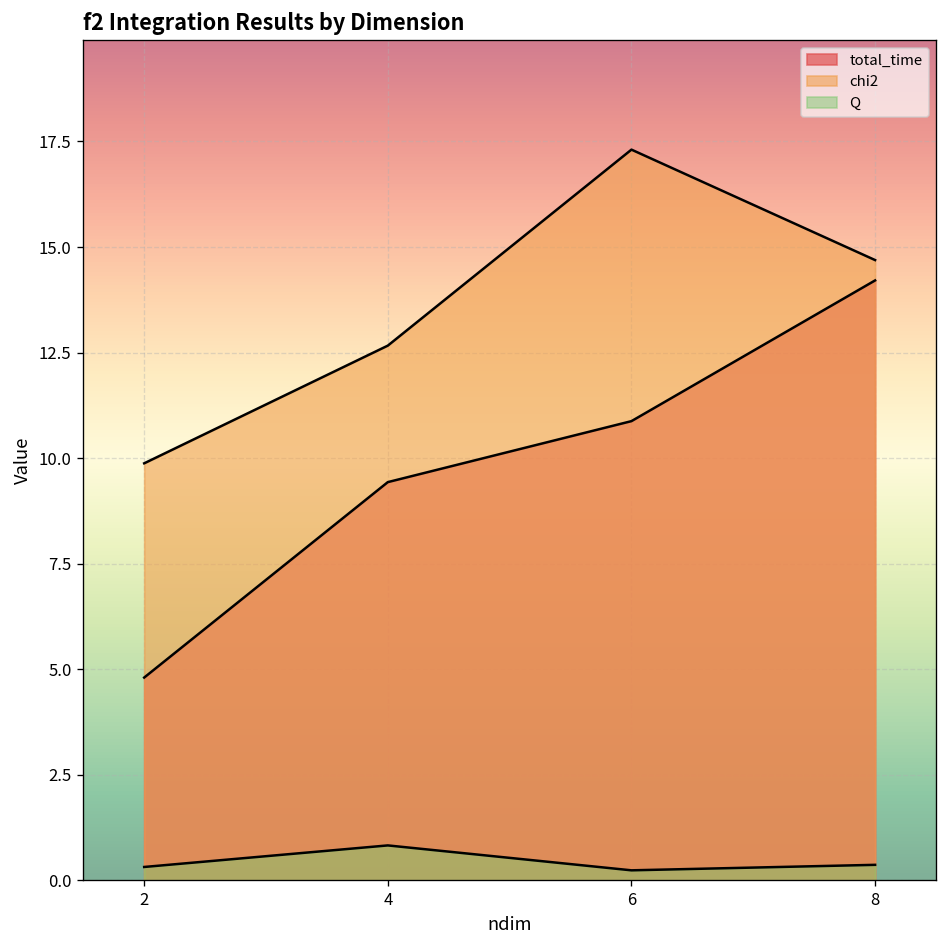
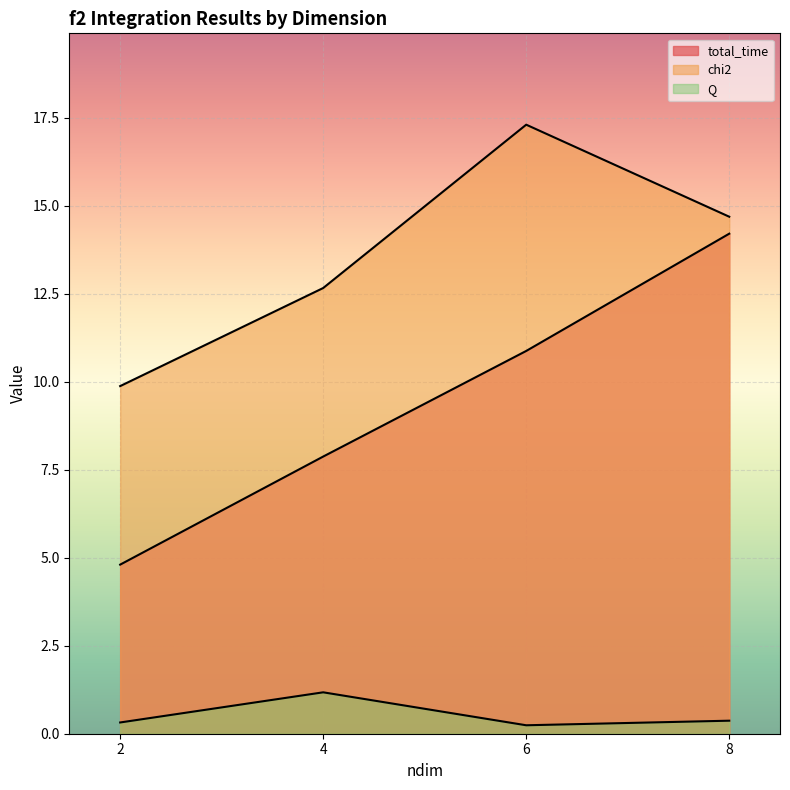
  {
    "total_time": {
      "2": 4.8,
-     "4": 9.4,
+     "4": 7.9,
      "6": 10.9,
      "8": 14.2
    },
    "chi2": {
      "2": 9.9,
      "4": 12.7,
      "6": 17.3,
      "8": 14.7
    },
    "Q": {
      "2": 0.3,
-     "4": 0.8,
+     "4": 1.2,
      "6": 0.2,
      "8": 0.4
    }
  }
